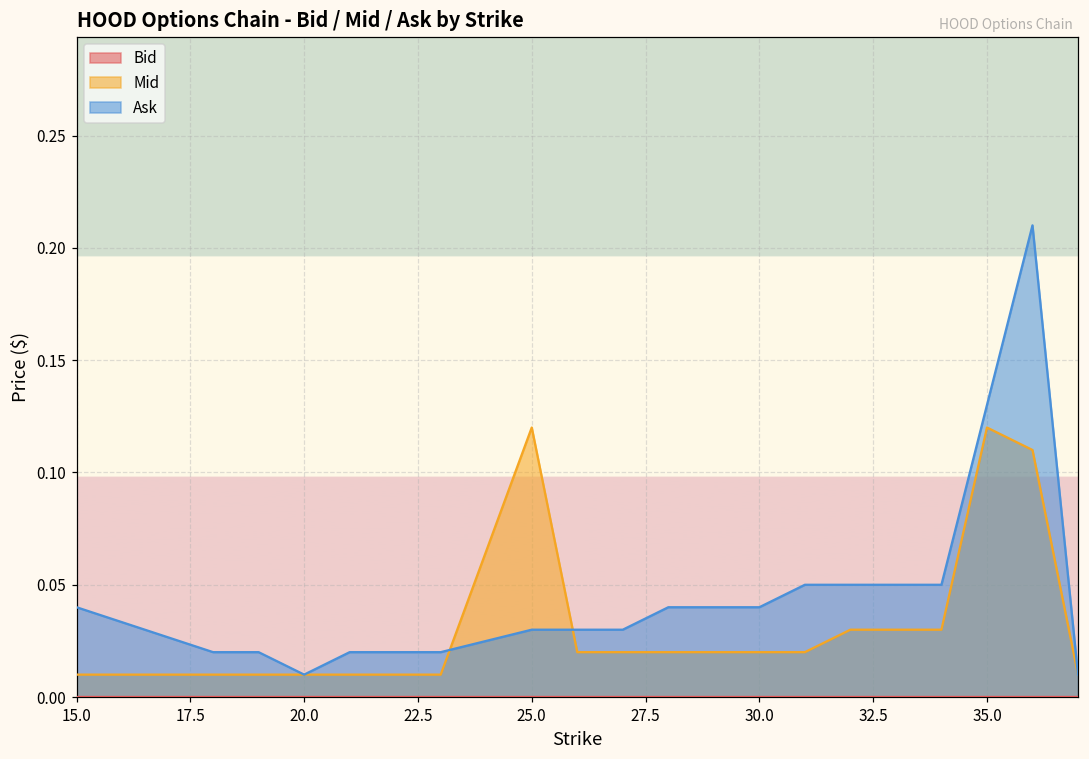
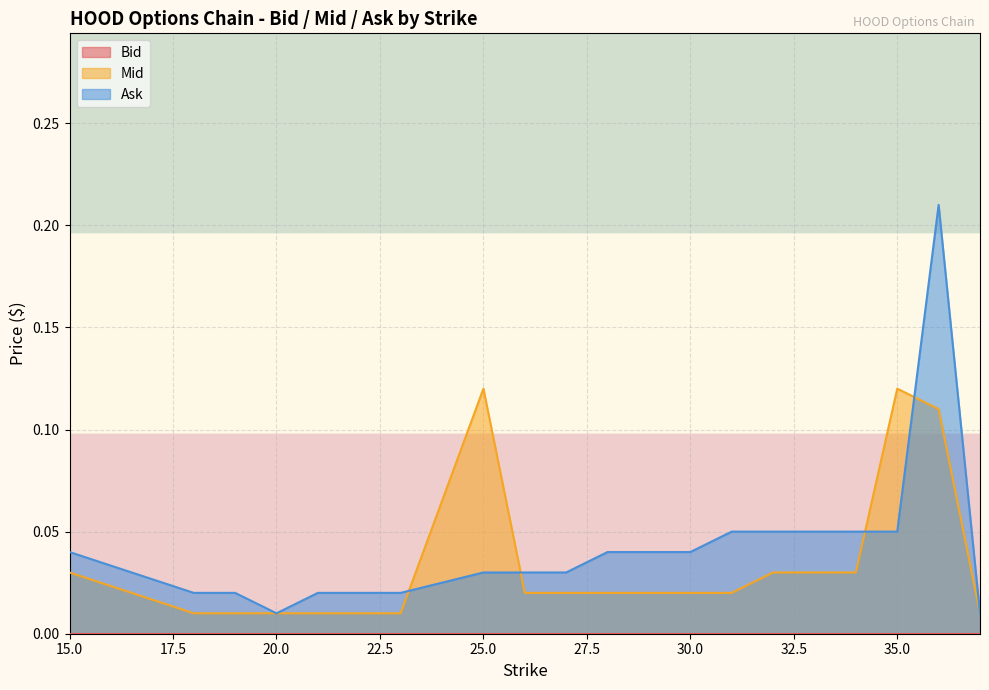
  {
    "Bid": {
      "15.0": 0.00,
      "20.0": 0.00,
      "25.0": 0.00,
      "30.0": 0.00,
      "35.0": 0.00
    },
    "Mid": {
-     "15.0": 0.01,
+     "15.0": 0.03,
      "25.0": 0.12,
      "30.0": 0.02,
      "35.0": 0.12
    },
    "Ask": {
      "15.0": 0.04,
      "25.0": 0.03,
      "30.0": 0.04,
-     "35.0": 0.13
+     "35.0": 0.05
    }
  }
